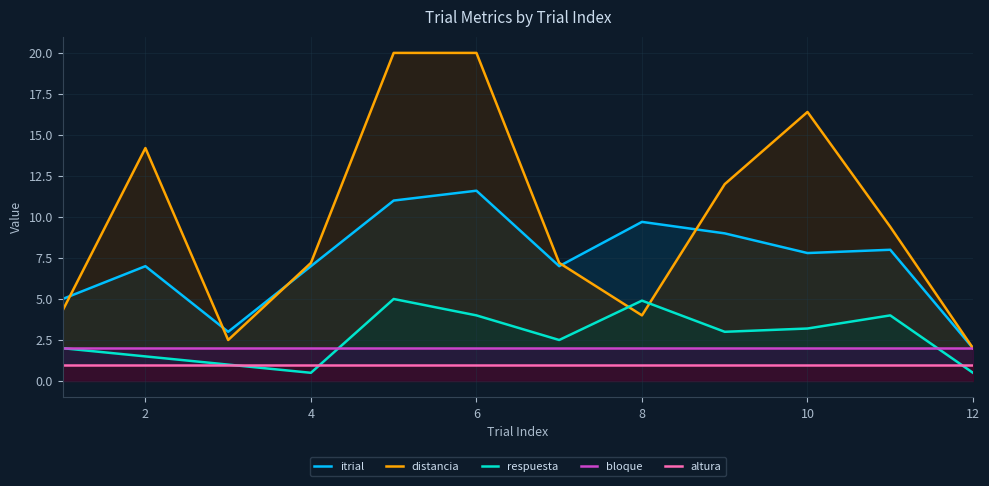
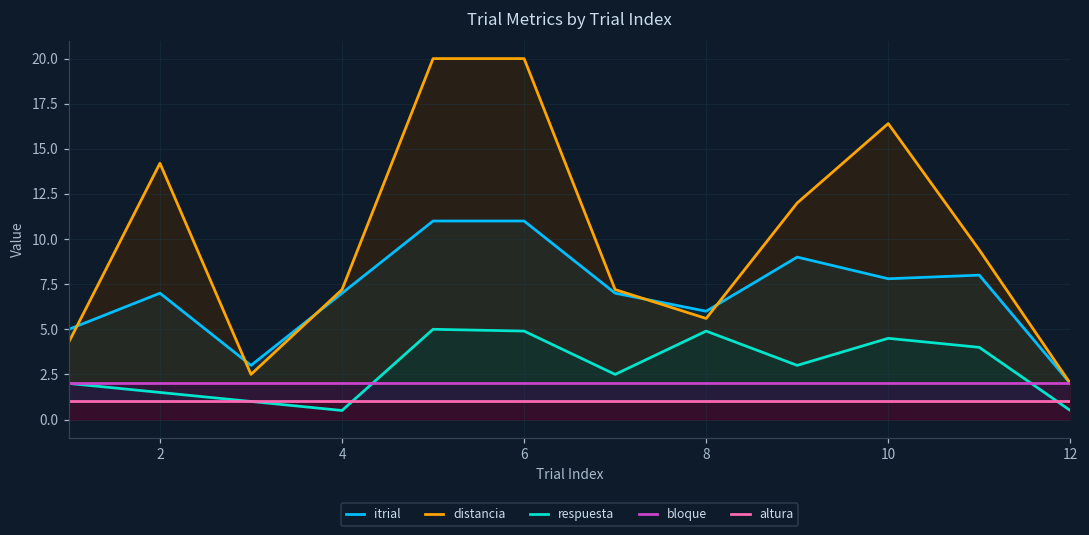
  {
    "itrial": {
      "2": 7.0,
      "4": 7.0,
-     "6": 11.6,
-     "8": 9.7,
+     "6": 11.0,
+     "8": 6.0,
      "10": 7.8
    },
    "distancia": {
      "2": 14.2,
      "4": 7.2,
      "6": 20.0,
-     "8": 4.0,
+     "8": 5.6,
      "10": 16.4
    },
    "respuesta": {
      "2": 1.5,
      "4": 0.5,
-     "6": 4.0,
+     "6": 4.9,
      "8": 4.9,
-     "10": 3.2,
+     "10": 4.5,
      "12": 0.5
    },
    "bloque": {
      "2": 2.0,
      "4": 2.0,
      "6": 2.0,
      "8": 2.0,
      "10": 2.0
    },
    "altura": {
      "2": 1.0,
      "4": 1.0,
      "6": 1.0,
      "8": 1.0,
      "10": 1.0,
      "12": 1.0
    }
  }
